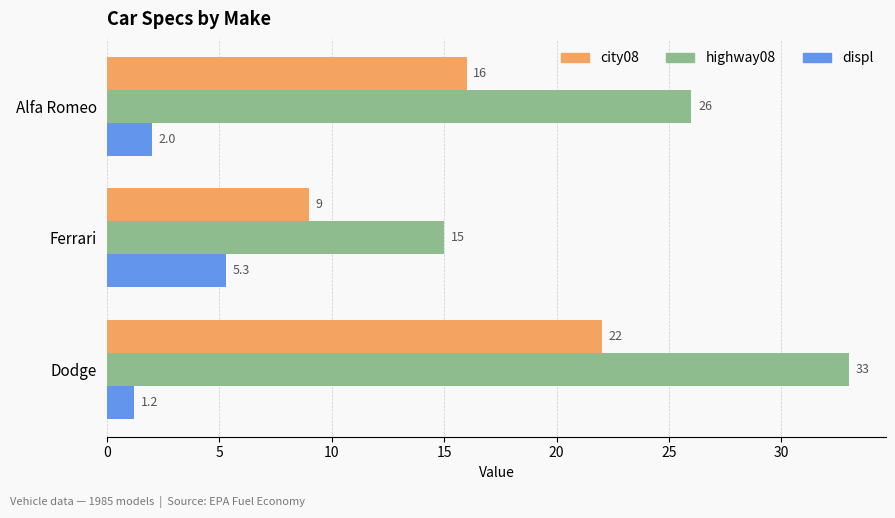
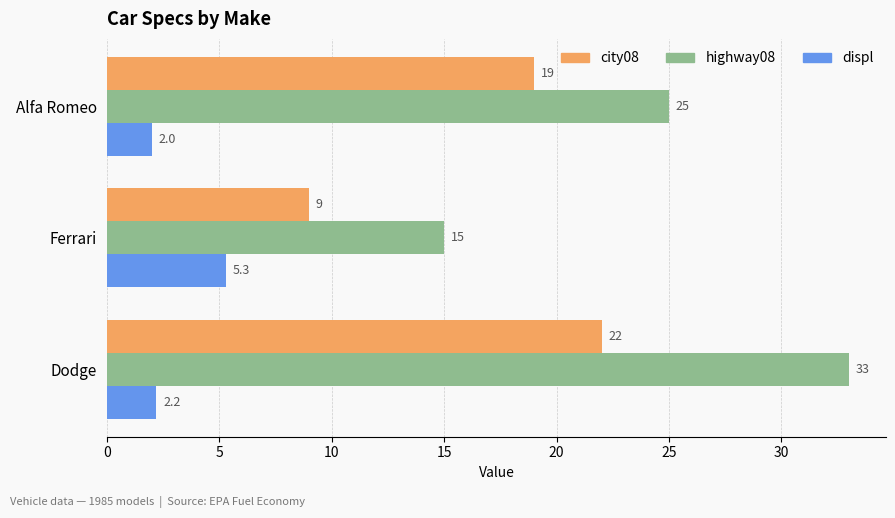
  {
    "city08": {
-     "Alfa Romeo": 16,
+     "Alfa Romeo": 19,
      "Ferrari": 9,
      "Dodge": 22
    },
    "highway08": {
-     "Alfa Romeo": 26,
+     "Alfa Romeo": 25,
      "Ferrari": 15,
      "Dodge": 33
    },
    "displ": {
      "Alfa Romeo": 2.0,
      "Ferrari": 5.3,
-     "Dodge": 1.2
+     "Dodge": 2.2
    }
  }
